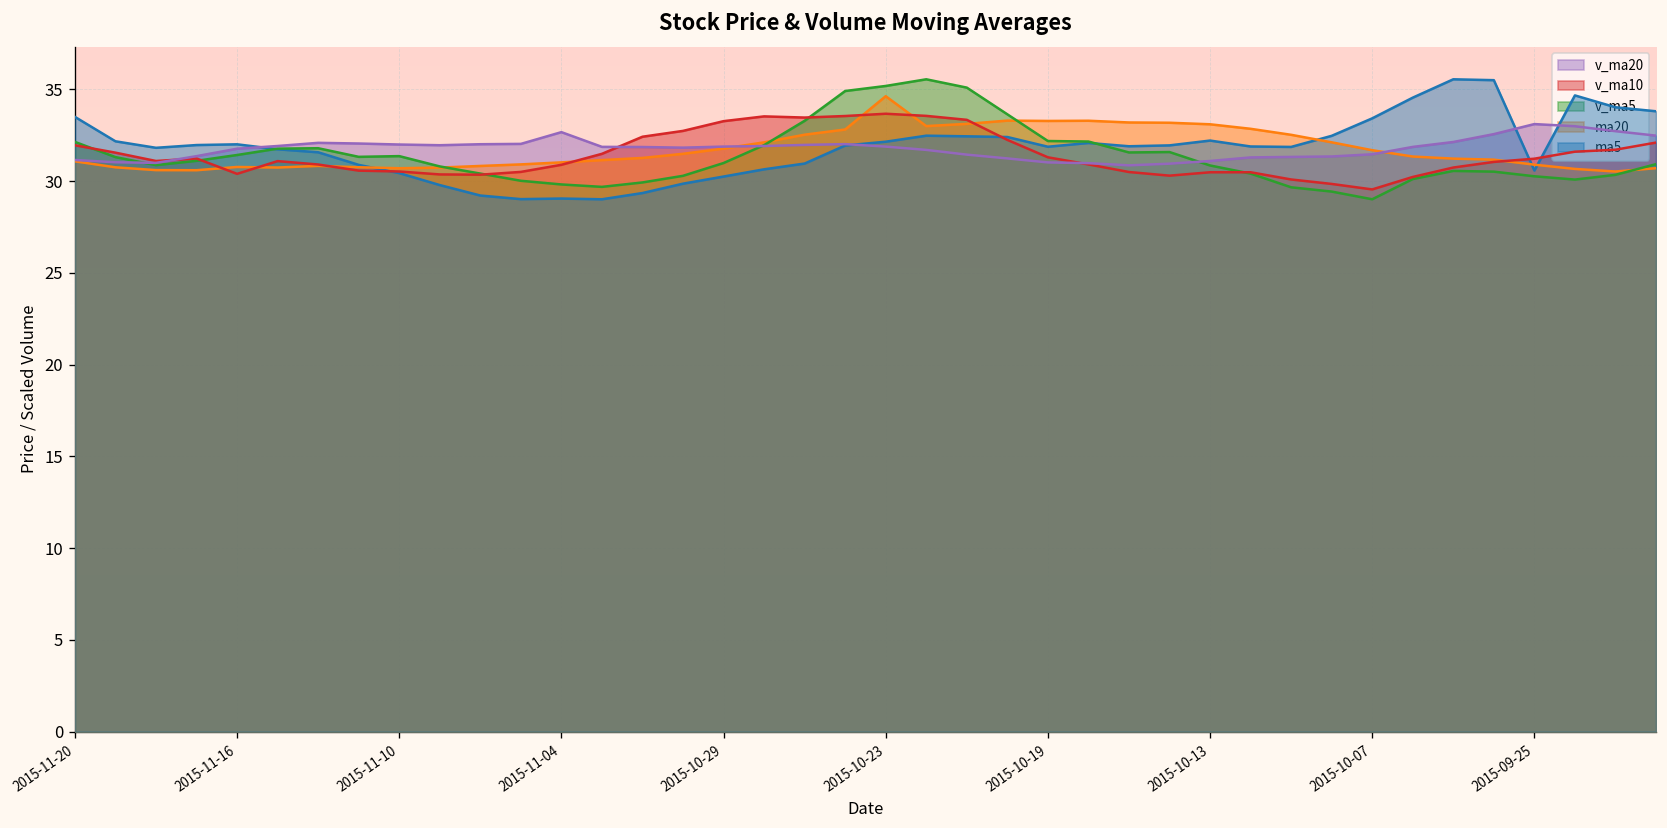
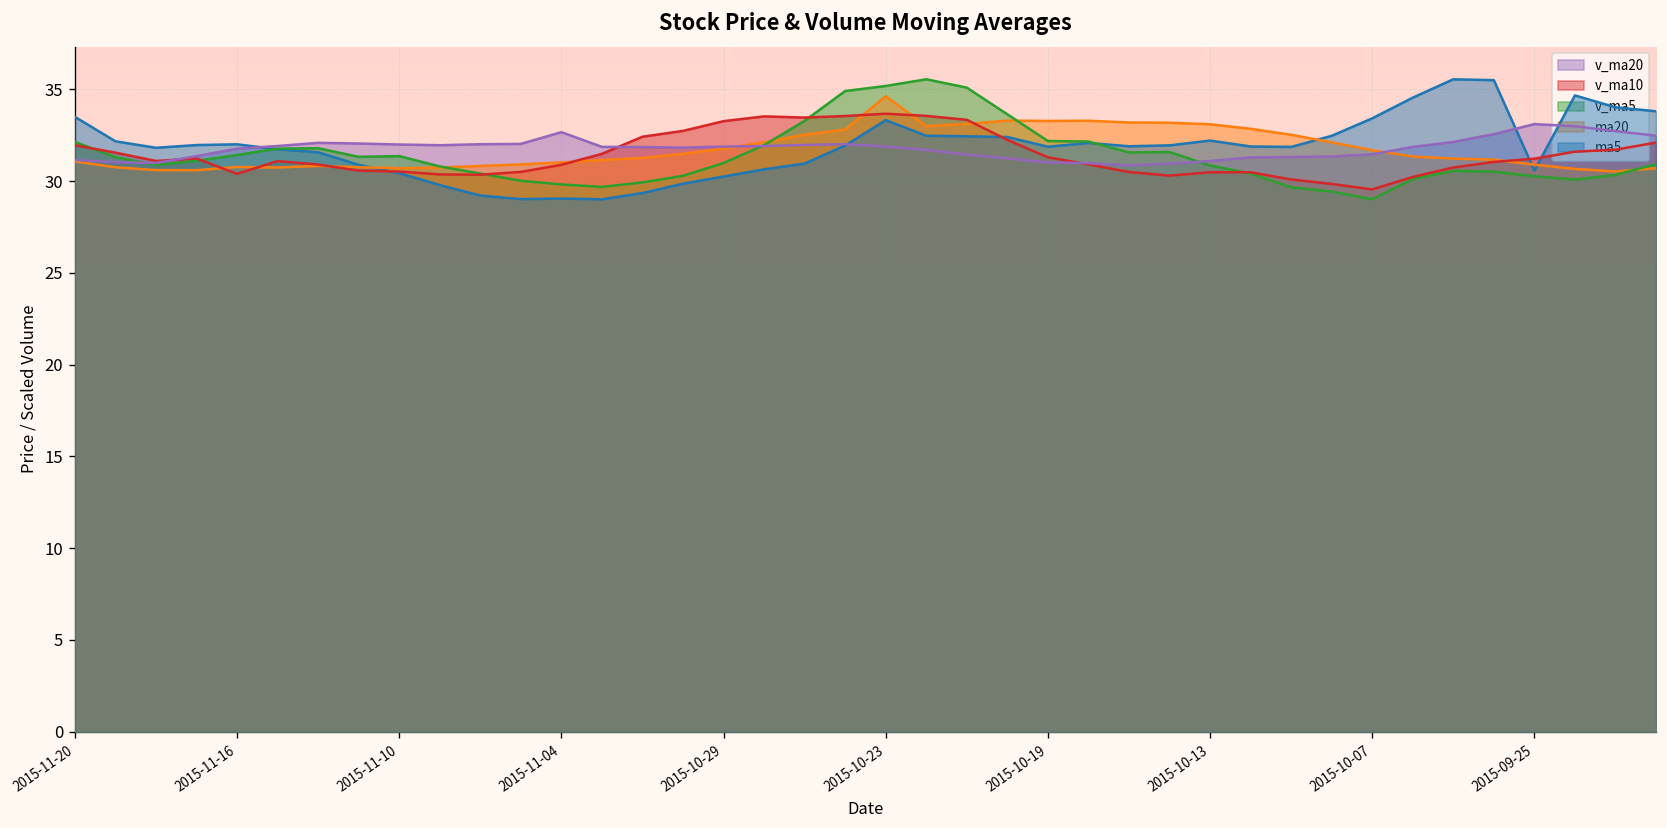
  {
    "v_ma20": {
      "2015-11-16": 31.8,
      "2015-11-10": 32.0,
      "2015-11-04": 32.7,
      "2015-10-23": 31.9,
      "2015-10-19": 31.0,
      "2015-10-13": 31.1,
      "2015-10-07": 31.5,
      "2015-09-25": 33.1
    },
    "v_ma10": {
      "2015-11-20": 31.9,
      "2015-11-16": 30.4,
      "2015-10-29": 33.3,
      "2015-10-23": 33.7,
      "2015-10-19": 31.3,
      "2015-10-13": 30.5,
      "2015-10-07": 29.5,
      "2015-09-25": 31.2
    },
    "v_ma5": {
      "2015-11-20": 32.1,
      "2015-11-16": 31.4,
      "2015-11-10": 31.4,
      "2015-11-04": 29.8,
      "2015-10-29": 31.0,
      "2015-10-23": 35.2,
      "2015-10-19": 32.2,
      "2015-10-13": 30.8,
      "2015-10-07": 29.0,
      "2015-09-25": 30.3
    },
    "ma20": {
      "2015-11-16": 30.8,
      "2015-11-10": 30.7,
      "2015-10-23": 34.6,
      "2015-10-19": 33.3,
      "2015-10-13": 33.1,
      "2015-10-07": 31.7,
      "2015-09-25": 30.9
    },
    "ma5": {
      "2015-11-20": 33.5,
      "2015-11-16": 32.0,
      "2015-11-04": 29.0,
      "2015-10-29": 30.2,
-     "2015-10-23": 32.1,
+     "2015-10-23": 33.3,
      "2015-10-19": 31.9,
      "2015-10-13": 32.2,
      "2015-10-07": 33.4,
      "2015-09-25": 30.6
    }
  }
